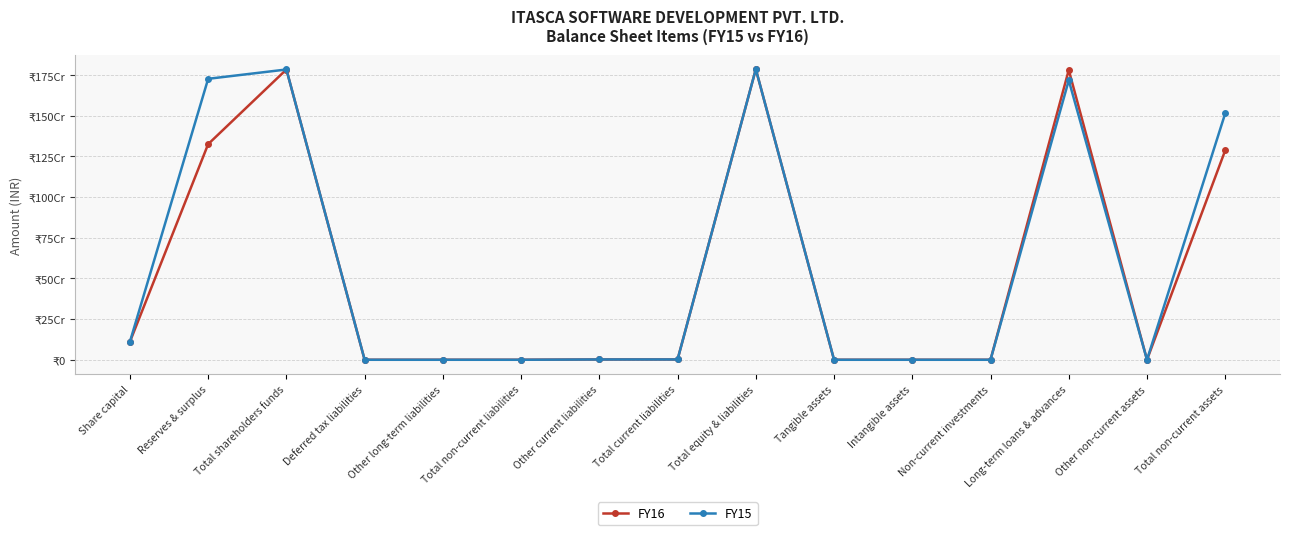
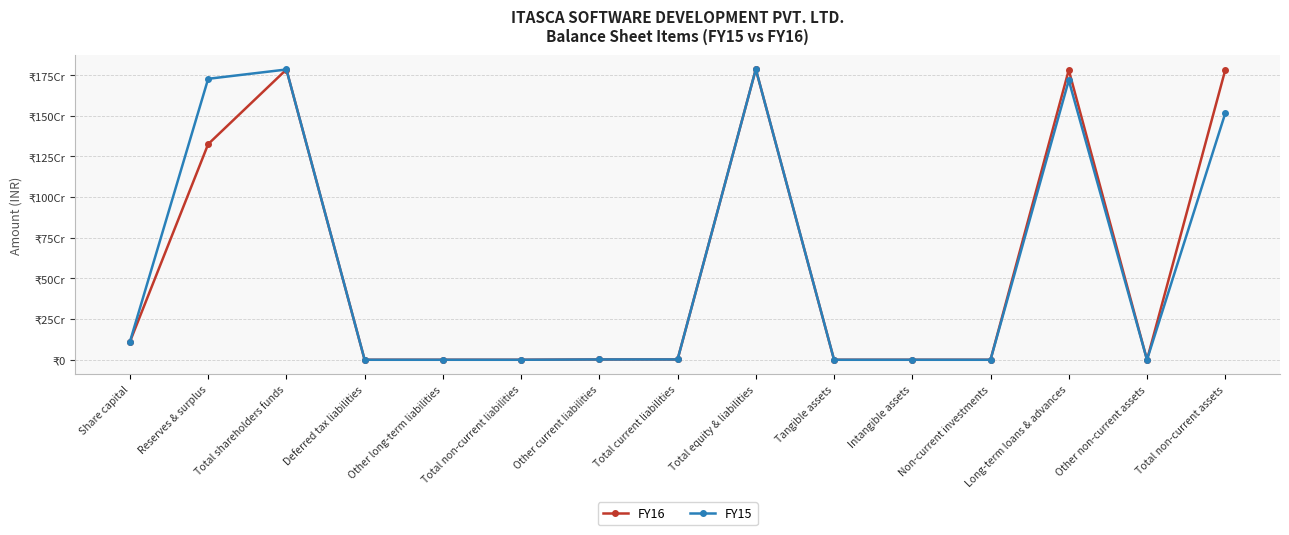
  {
    "FY16": {
      "Reserves & surplus": "₹133Cr",
      "Long-term loans & advances": "₹178Cr",
-     "Total non-current assets": "₹129Cr"
+     "Total non-current assets": "₹178Cr"
    },
    "FY15": {
      "Reserves & surplus": "₹173Cr",
      "Long-term loans & advances": "₹172Cr",
      "Total non-current assets": "₹152Cr"
    }
  }
